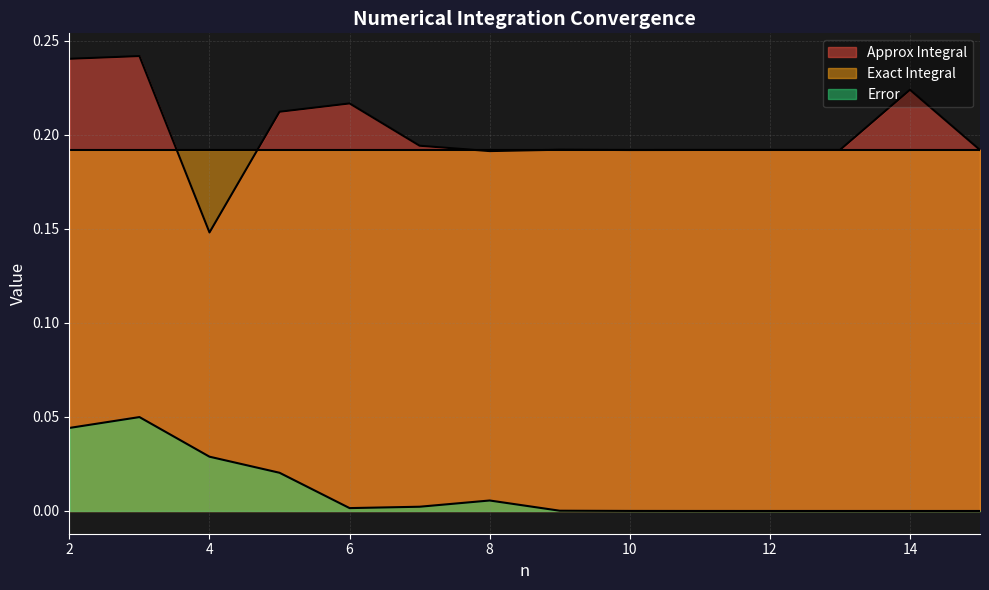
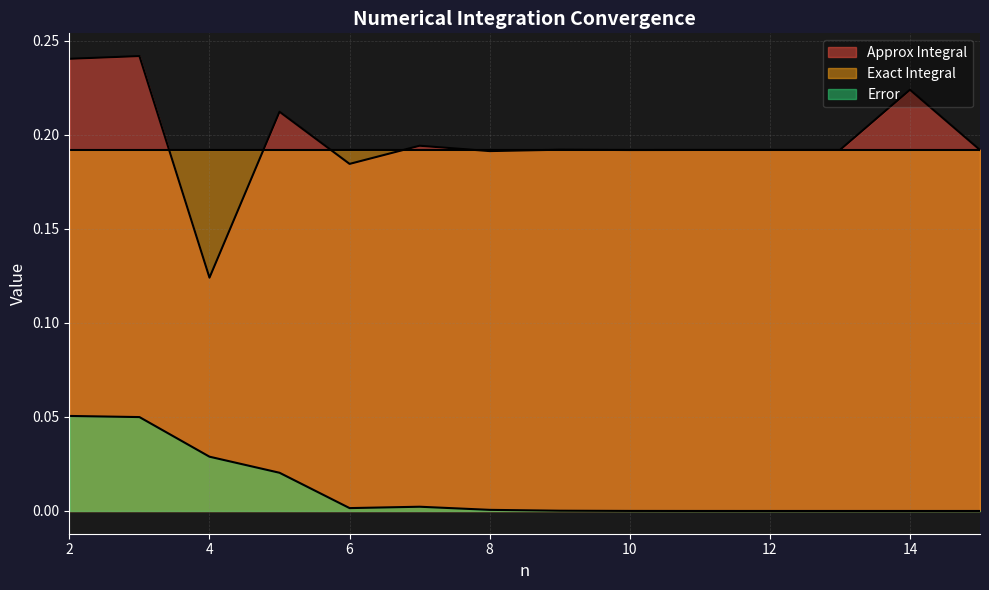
  {
    "Approx Integral": {
      "2": 0.240,
-     "4": 0.148,
-     "6": 0.217
+     "4": 0.124,
+     "6": 0.185
    },
    "Exact Integral": {
      "2": 0.192,
      "4": 0.192,
      "6": 0.192,
      "14": 0.192
    },
    "Error": {
-     "2": 0.044,
+     "2": 0.051,
      "4": 0.029,
      "6": 0.002,
-     "8": 0.006,
+     "8": 0.001,
      "10": 0.000,
      "12": 0.000,
      "14": 0.000
    }
  }
